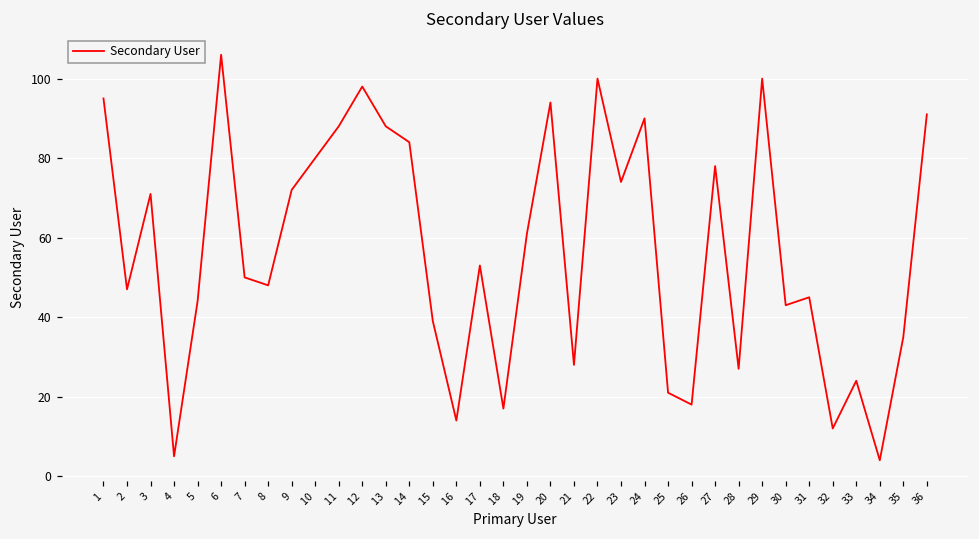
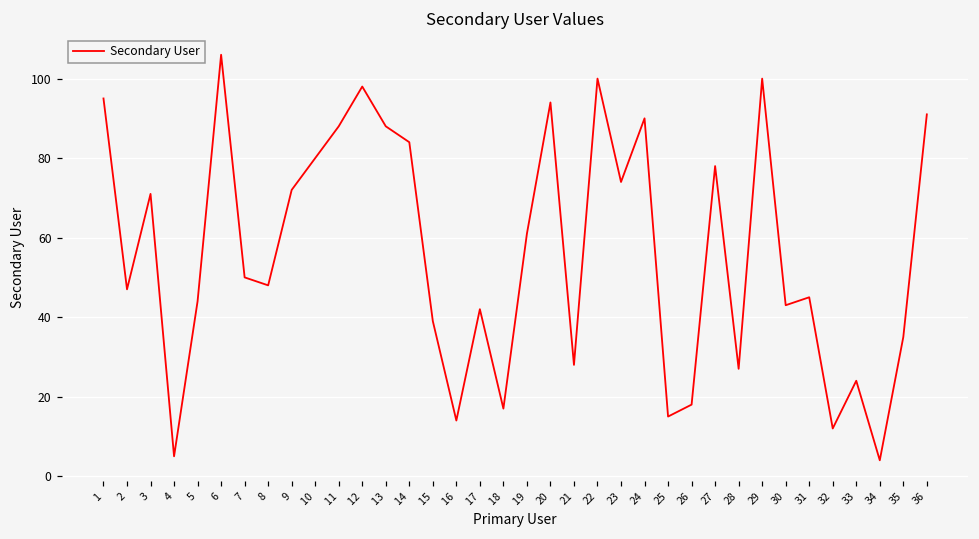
  {
    "1": 95,
    "2": 47,
    "3": 71,
    "4": 5,
    "5": 44,
    "6": 106,
    "7": 50,
    "8": 48,
    "9": 72,
    "10": 80,
    "11": 88,
    "12": 98,
    "13": 88,
    "14": 84,
    "15": 39,
    "16": 14,
-   "17": 53,
+   "17": 42,
    "18": 17,
    "19": 61,
    "20": 94,
    "21": 28,
    "22": 100,
    "23": 74,
    "24": 90,
-   "25": 21,
+   "25": 15,
    "26": 18,
    "27": 78,
    "28": 27,
    "29": 100,
    "30": 43,
    "31": 45,
    "32": 12,
    "33": 24,
    "34": 4,
    "35": 35,
    "36": 91
  }
